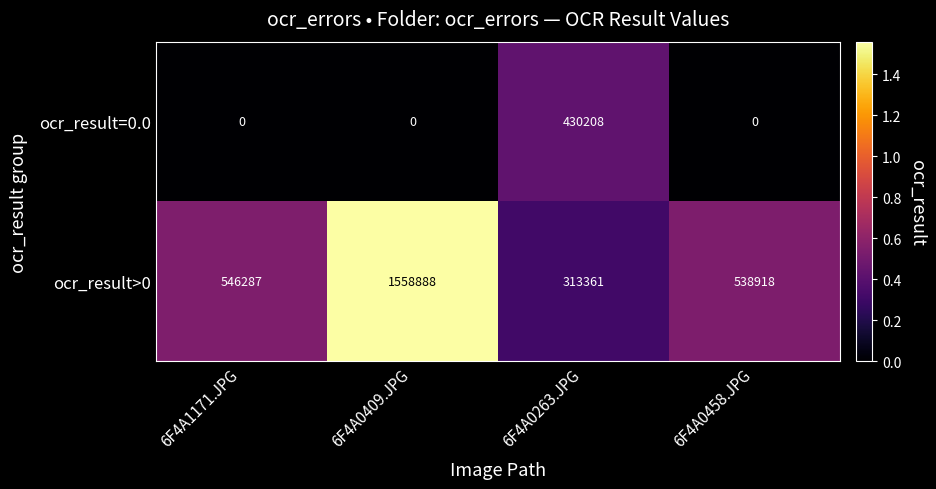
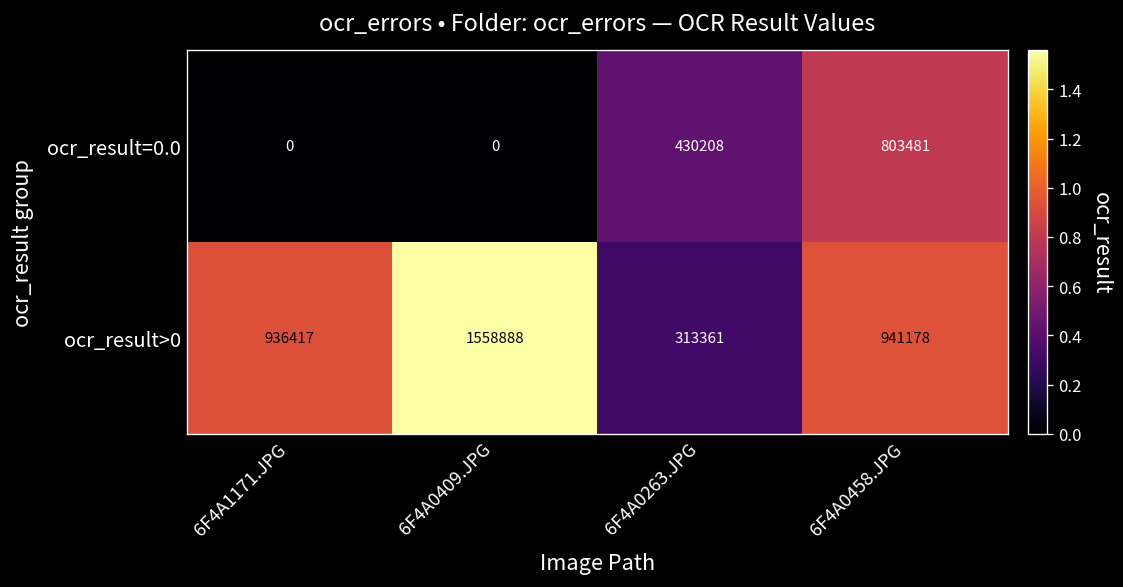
  {
    "ocr_result=0.0": {
      "6F4A1171.JPG": 0,
      "6F4A0409.JPG": 0,
      "6F4A0263.JPG": 430208,
-     "6F4A0458.JPG": 0
+     "6F4A0458.JPG": 803481
    },
    "ocr_result>0": {
-     "6F4A1171.JPG": 546287,
+     "6F4A1171.JPG": 936417,
      "6F4A0409.JPG": 1558888,
      "6F4A0263.JPG": 313361,
-     "6F4A0458.JPG": 538918
+     "6F4A0458.JPG": 941178
    }
  }
